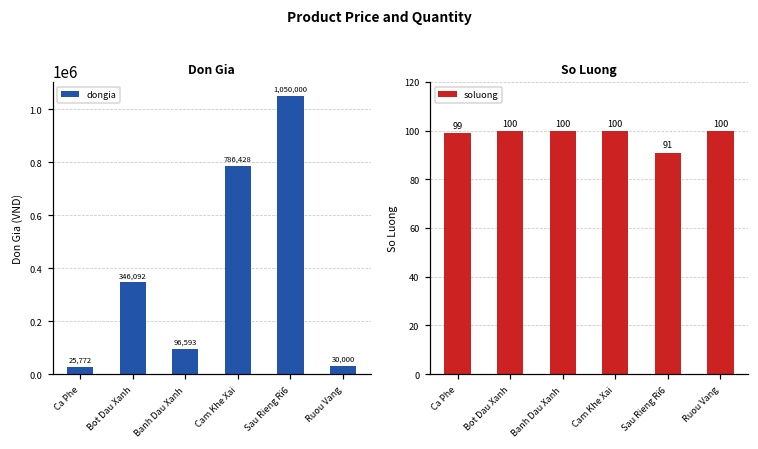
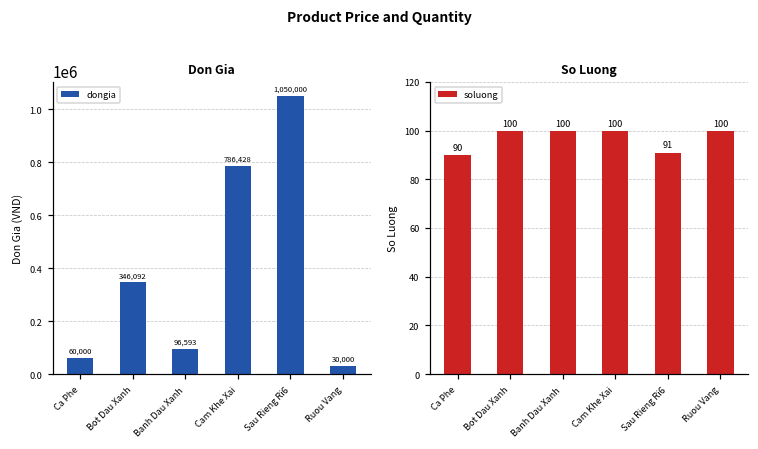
  {
    "Don Gia": {
-     "Ca Phe": "25,772",
+     "Ca Phe": "60,000",
      "Bot Dau Xanh": "346,092",
      "Banh Dau Xanh": "96,593",
      "Cam Khe Xai": "786,428",
      "Sau Rieng Ri6": "1,050,000",
      "Ruou Vang": "30,000"
    },
    "So Luong": {
-     "Ca Phe": "99",
+     "Ca Phe": "90",
      "Bot Dau Xanh": "100",
      "Banh Dau Xanh": "100",
      "Cam Khe Xai": "100",
      "Sau Rieng Ri6": "91",
      "Ruou Vang": "100"
    }
  }
